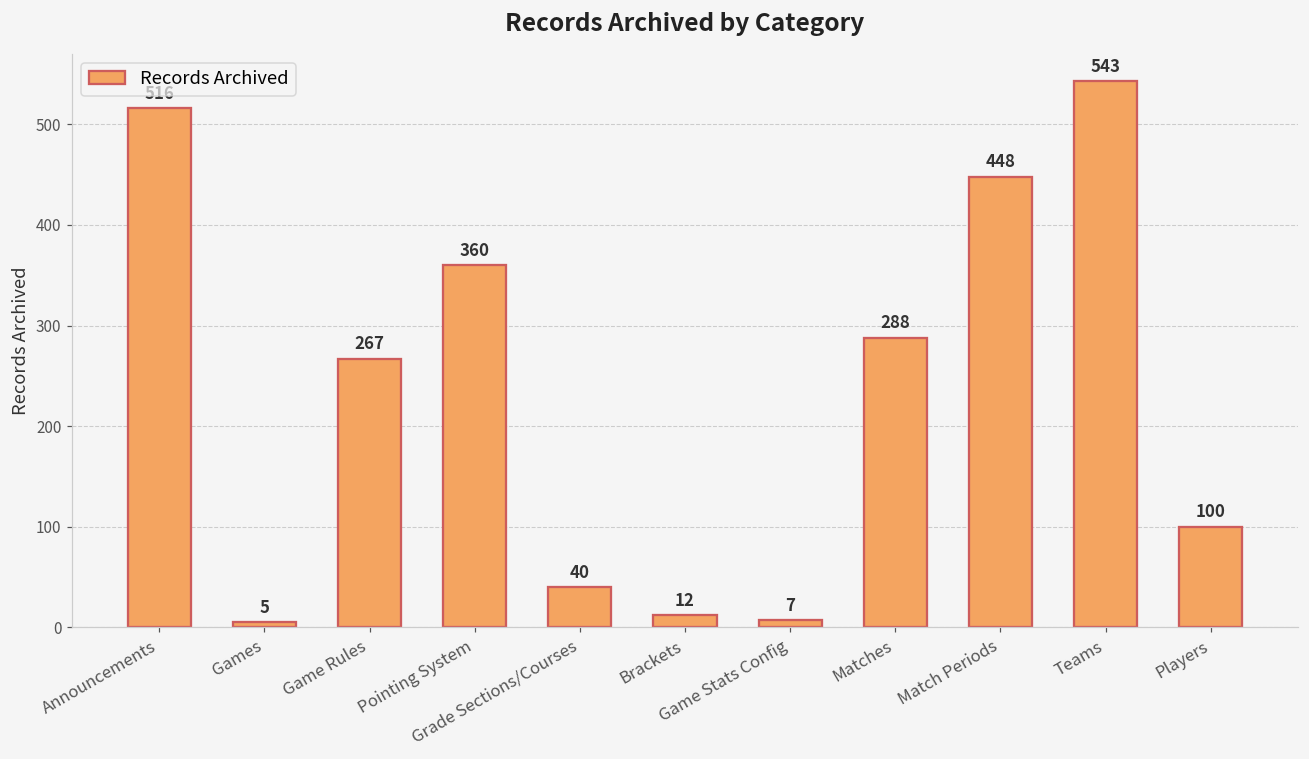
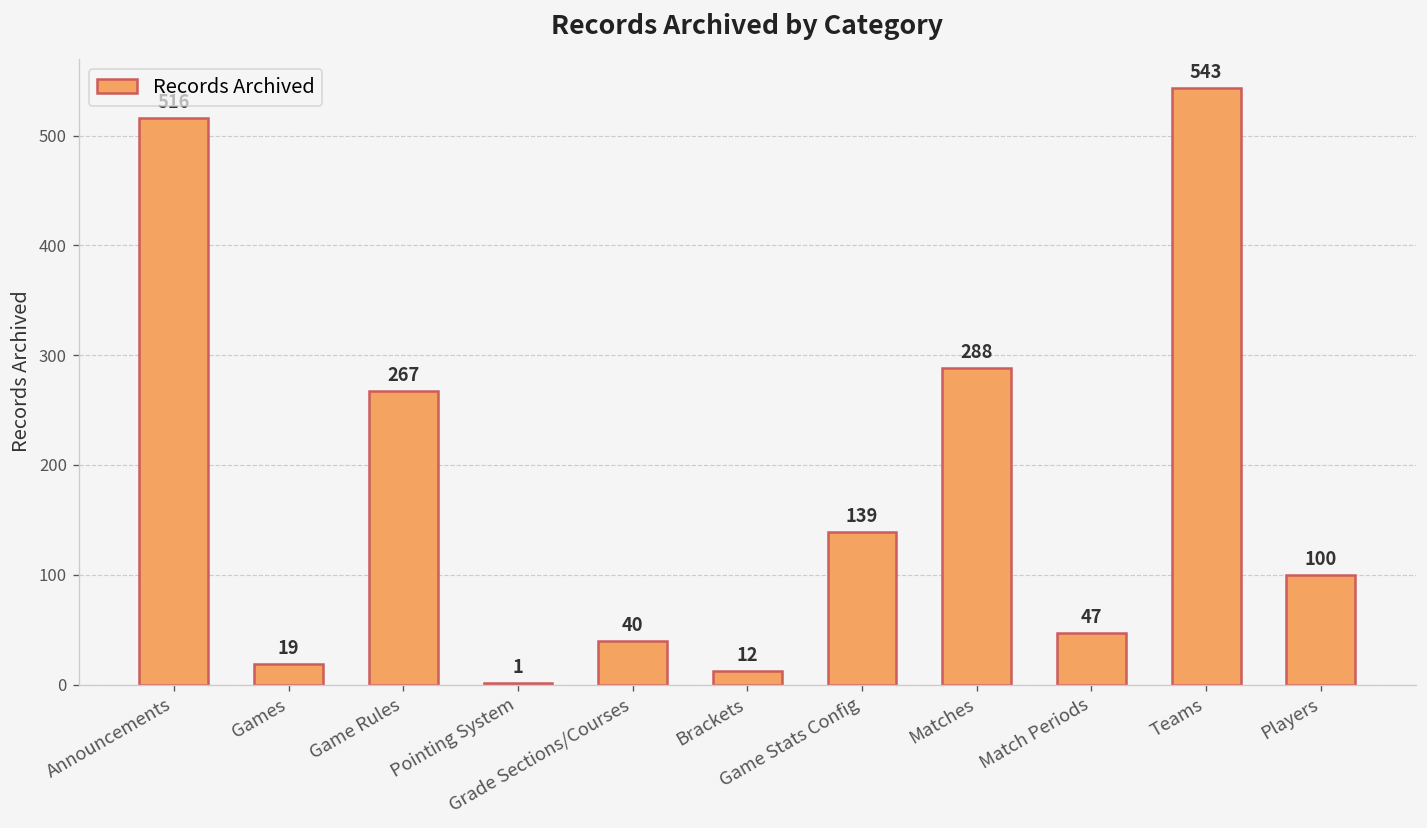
  {
-   "Games": 5,
+   "Games": 19,
    "Game Rules": 267,
-   "Pointing System": 360,
+   "Pointing System": 1,
    "Grade Sections/Courses": 40,
    "Brackets": 12,
-   "Game Stats Config": 7,
+   "Game Stats Config": 139,
    "Matches": 288,
-   "Match Periods": 448,
+   "Match Periods": 47,
    "Teams": 543,
    "Players": 100
  }
